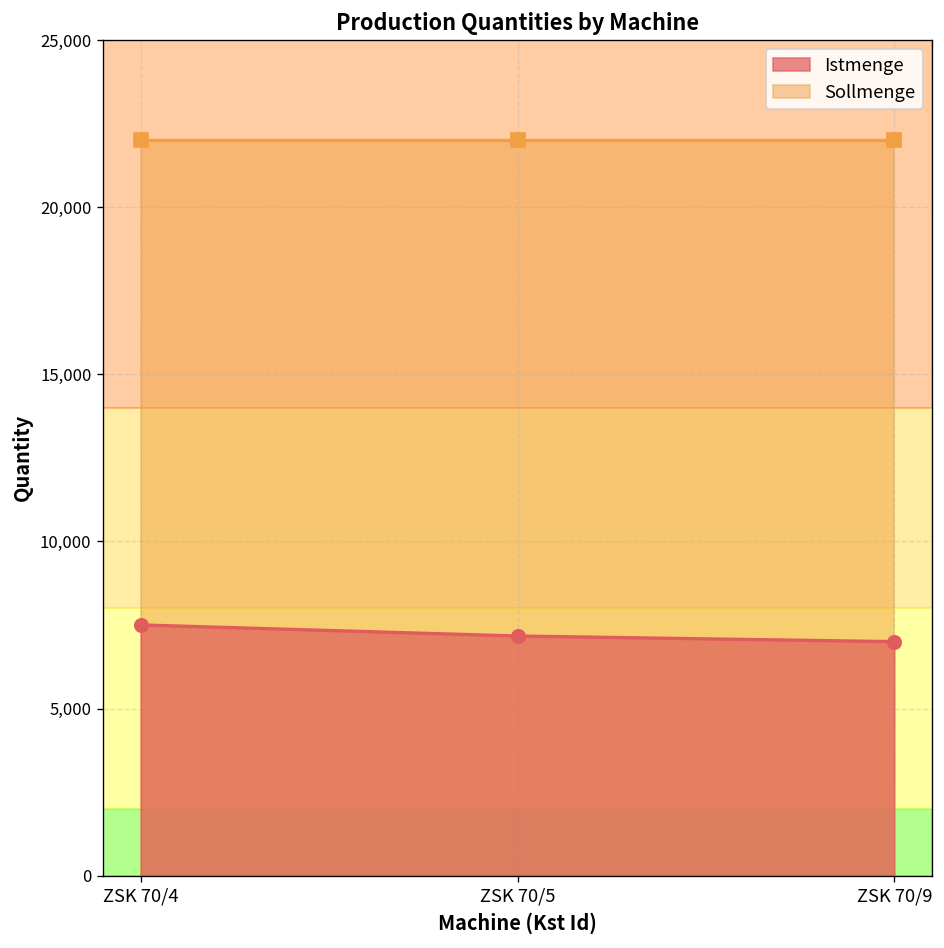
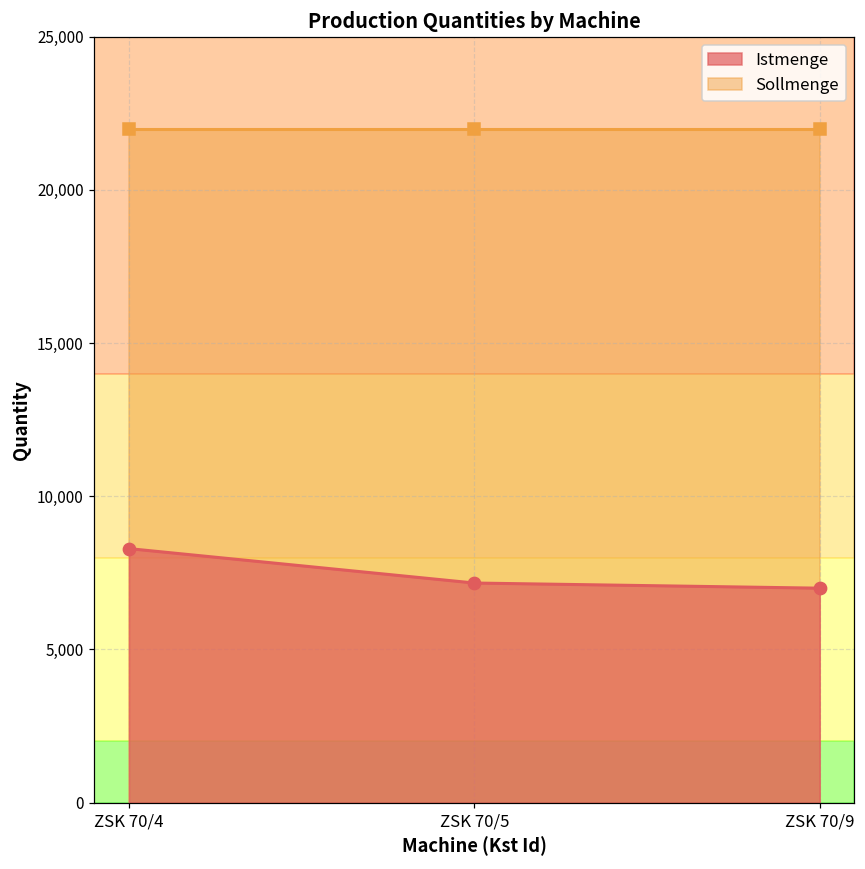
  {
    "Istmenge": {
-     "ZSK 70/4": "7,500",
+     "ZSK 70/4": "8,300",
      "ZSK 70/5": "7,200",
      "ZSK 70/9": "7,000"
    },
    "Sollmenge": {
      "ZSK 70/4": "22,000",
      "ZSK 70/5": "22,000",
      "ZSK 70/9": "22,000"
    }
  }
